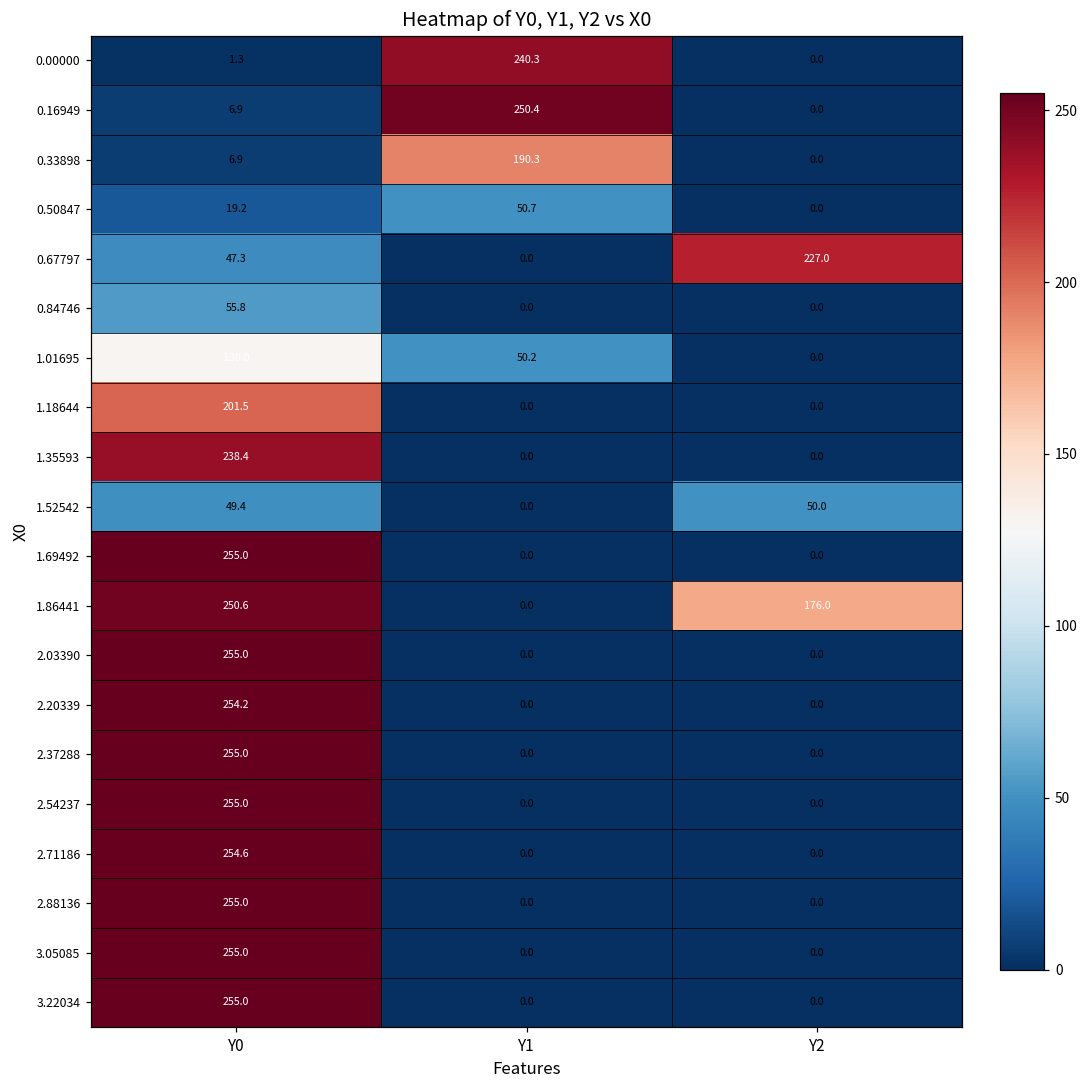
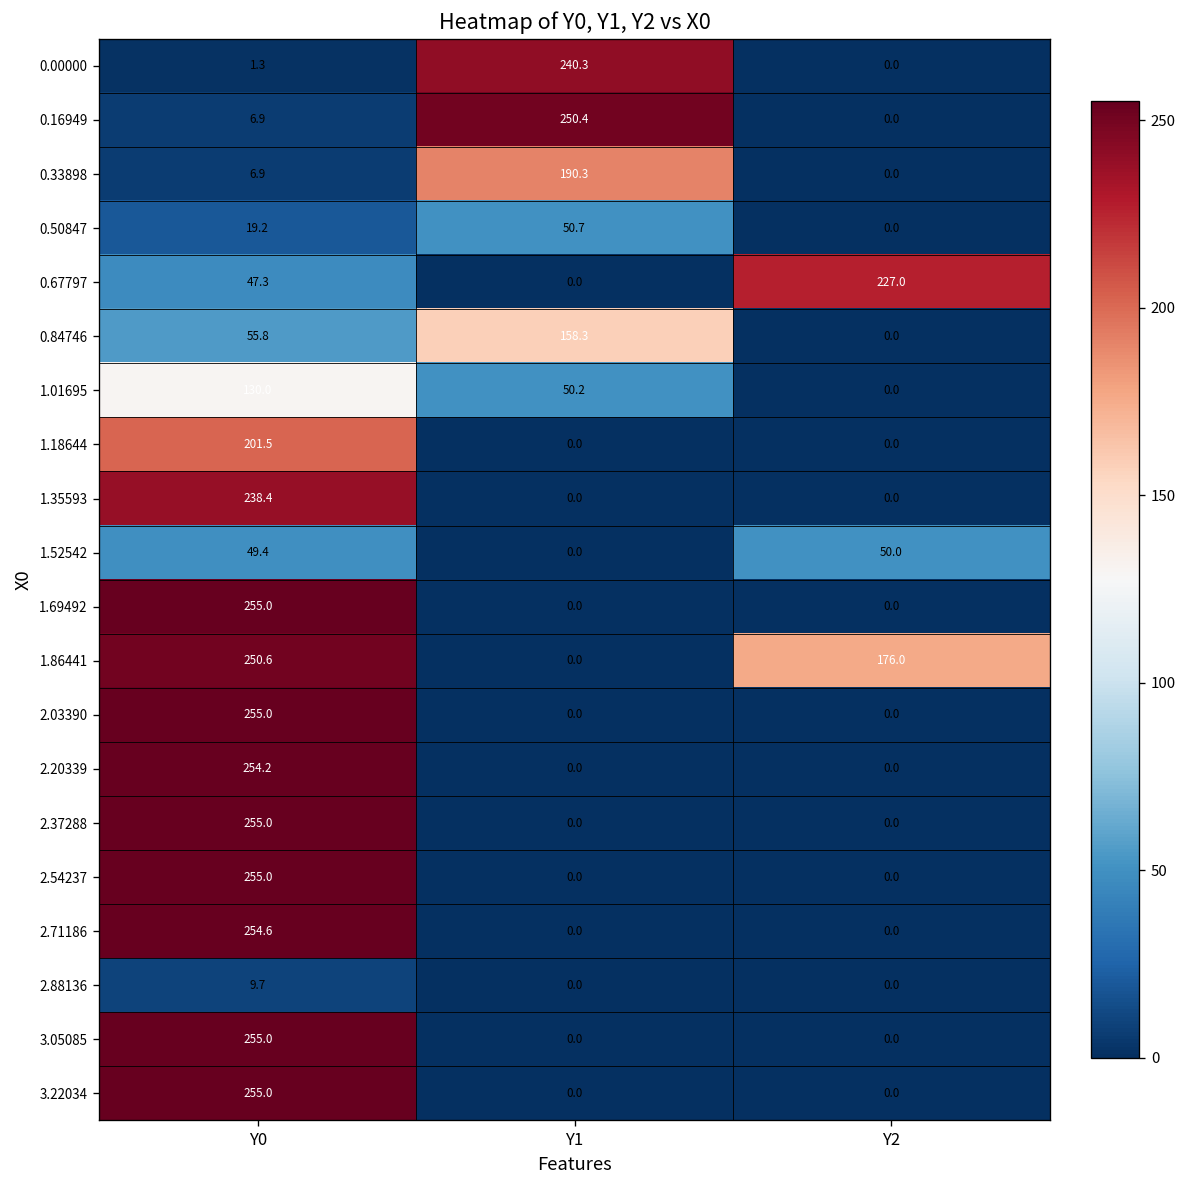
  {
    "0.00000": {
      "Y0": 1.3,
      "Y1": 240.3,
      "Y2": 0.0
    },
    "0.16949": {
      "Y0": 6.9,
      "Y1": 250.4,
      "Y2": 0.0
    },
    "0.33898": {
      "Y0": 6.9,
      "Y1": 190.3,
      "Y2": 0.0
    },
    "0.50847": {
      "Y0": 19.2,
      "Y1": 50.7,
      "Y2": 0.0
    },
    "0.67797": {
      "Y0": 47.3,
      "Y1": 0.0,
      "Y2": 227.0
    },
    "0.84746": {
      "Y0": 55.8,
-     "Y1": 0.0,
+     "Y1": 158.3,
      "Y2": 0.0
    },
    "1.01695": {
      "Y1": 50.2,
      "Y2": 0.0
    },
    "1.18644": {
      "Y0": 201.5,
      "Y1": 0.0,
      "Y2": 0.0
    },
    "1.35593": {
      "Y0": 238.4,
      "Y1": 0.0,
      "Y2": 0.0
    },
    "1.52542": {
      "Y0": 49.4,
      "Y1": 0.0,
      "Y2": 50.0
    },
    "1.69492": {
      "Y0": 255.0,
      "Y1": 0.0,
      "Y2": 0.0
    },
    "1.86441": {
      "Y0": 250.6,
      "Y1": 0.0,
      "Y2": 176.0
    },
    "2.03390": {
      "Y0": 255.0,
      "Y1": 0.0,
      "Y2": 0.0
    },
    "2.20339": {
      "Y0": 254.2,
      "Y1": 0.0,
      "Y2": 0.0
    },
    "2.37288": {
      "Y0": 255.0,
      "Y1": 0.0,
      "Y2": 0.0
    },
    "2.54237": {
      "Y0": 255.0,
      "Y1": 0.0,
      "Y2": 0.0
    },
    "2.71186": {
      "Y0": 254.6,
      "Y1": 0.0,
      "Y2": 0.0
    },
    "2.88136": {
-     "Y0": 255.0,
+     "Y0": 9.7,
      "Y1": 0.0,
      "Y2": 0.0
    },
    "3.05085": {
      "Y0": 255.0,
      "Y1": 0.0,
      "Y2": 0.0
    },
    "3.22034": {
      "Y0": 255.0,
      "Y1": 0.0,
      "Y2": 0.0
    }
  }
